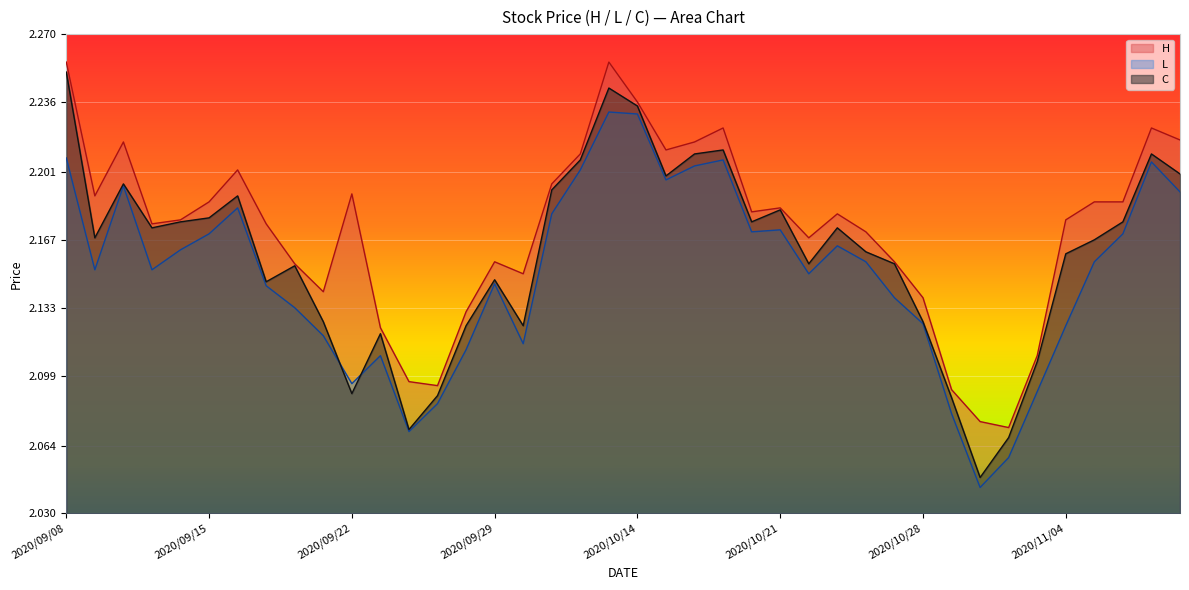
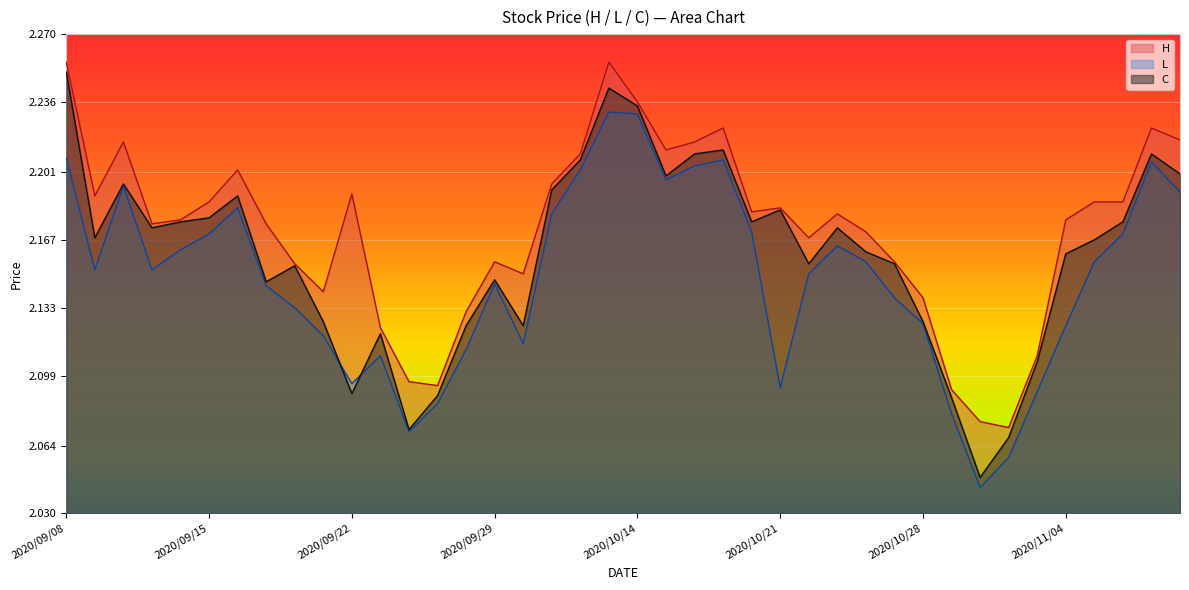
  {
    "H": {
      "2020/09/08": 2.256,
      "2020/09/15": 2.186,
      "2020/09/22": 2.190,
      "2020/09/29": 2.156,
      "2020/10/14": 2.236,
      "2020/10/28": 2.138,
      "2020/11/04": 2.177
    },
    "L": {
      "2020/09/08": 2.208,
      "2020/09/15": 2.170,
      "2020/09/22": 2.095,
      "2020/09/29": 2.145,
      "2020/10/14": 2.230,
-     "2020/10/21": 2.172,
+     "2020/10/21": 2.093,
      "2020/11/04": 2.124
    },
    "C": {
      "2020/09/08": 2.251,
      "2020/09/15": 2.178,
      "2020/09/22": 2.090,
      "2020/09/29": 2.147,
      "2020/10/14": 2.234,
      "2020/11/04": 2.160
    }
  }
